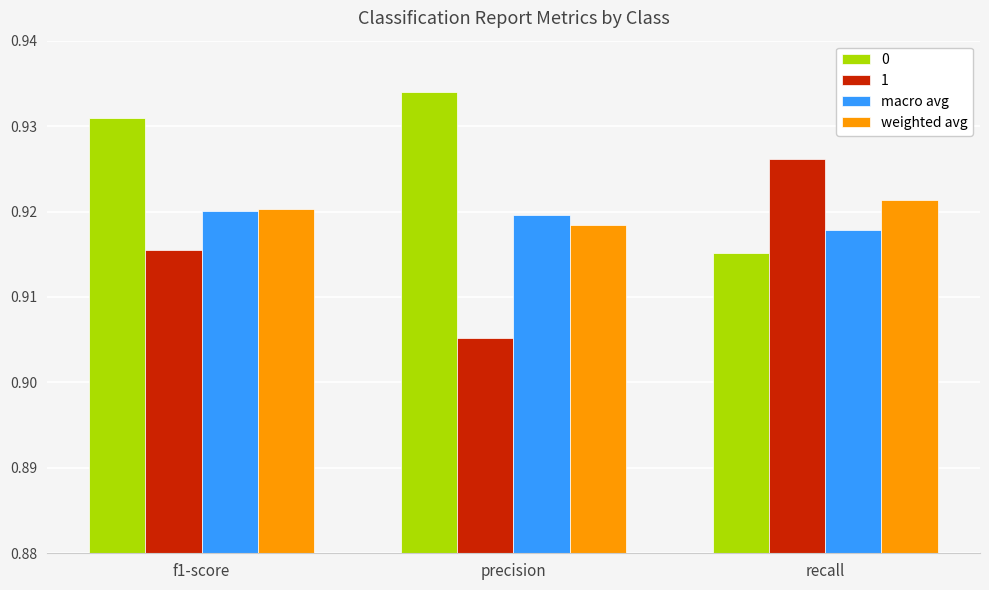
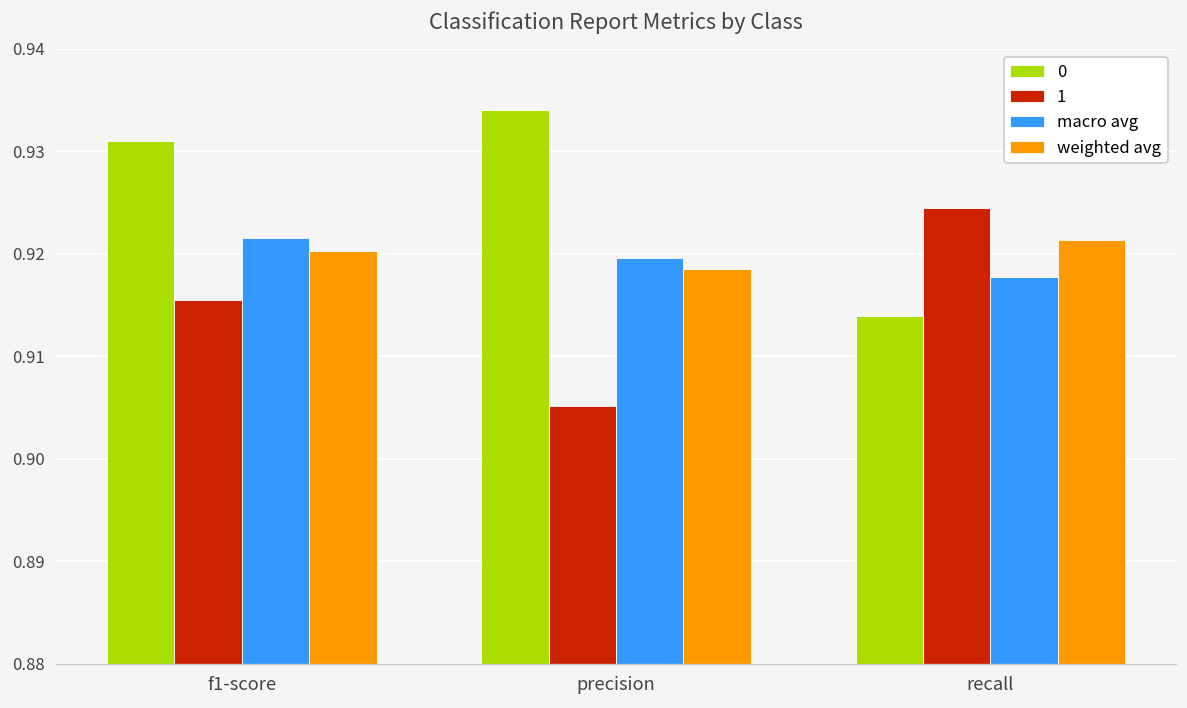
  {
    "0": {
      "f1-score": 0.931,
      "precision": 0.934,
-     "recall": 0.915
+     "recall": 0.914
    },
    "1": {
      "f1-score": 0.916,
      "precision": 0.905,
-     "recall": 0.926
+     "recall": 0.924
    },
    "macro avg": {
-     "f1-score": 0.920,
+     "f1-score": 0.922,
      "precision": 0.920,
      "recall": 0.918
    },
    "weighted avg": {
      "f1-score": 0.920,
      "precision": 0.918,
      "recall": 0.921
    }
  }
